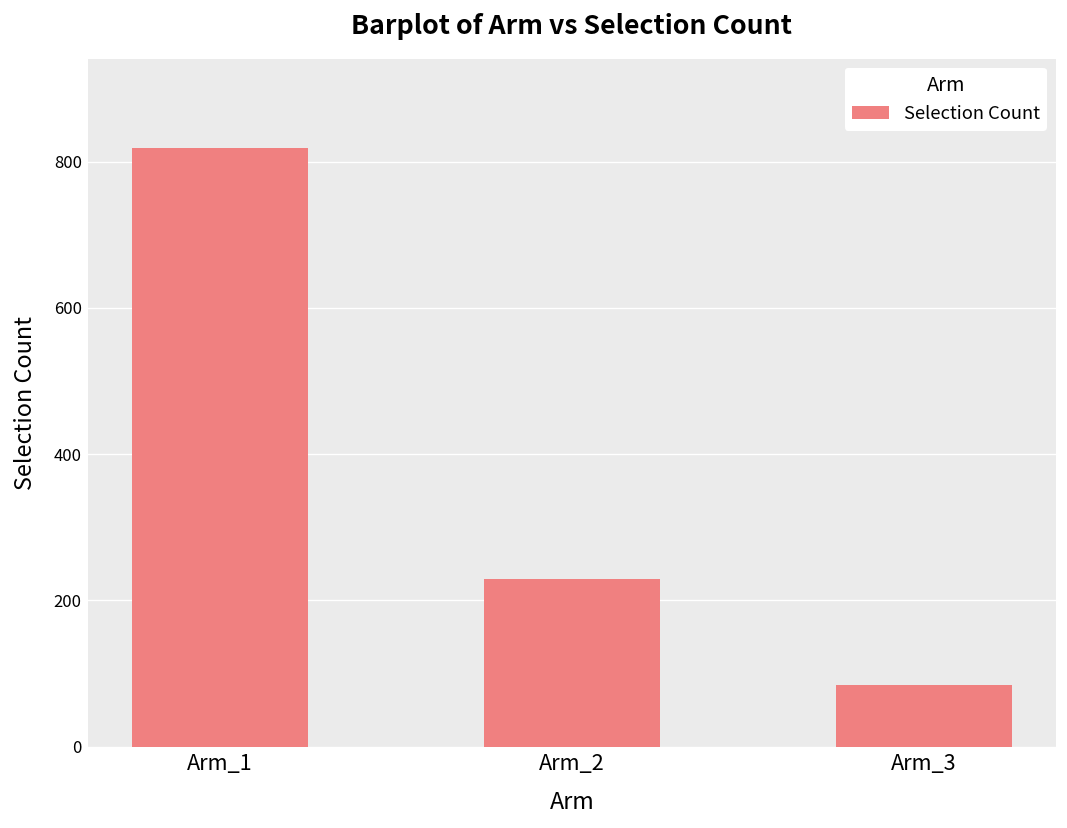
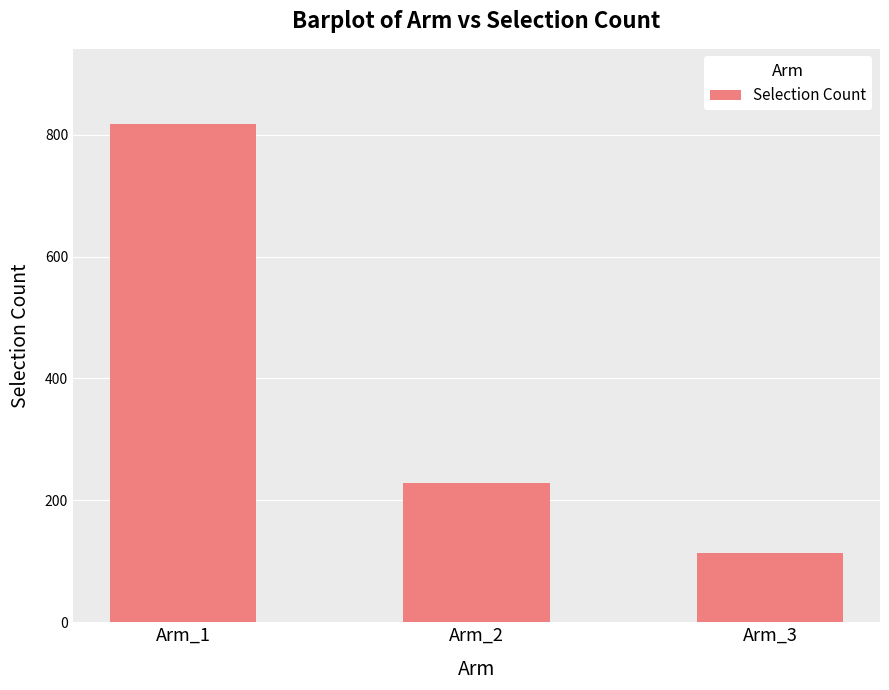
  {
    "Arm_1": 820,
    "Arm_2": 230,
-   "Arm_3": 90
+   "Arm_3": 110
  }
